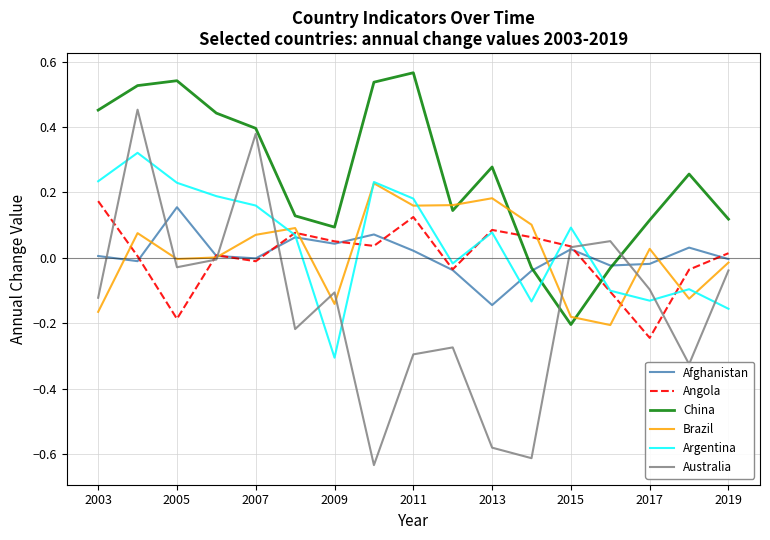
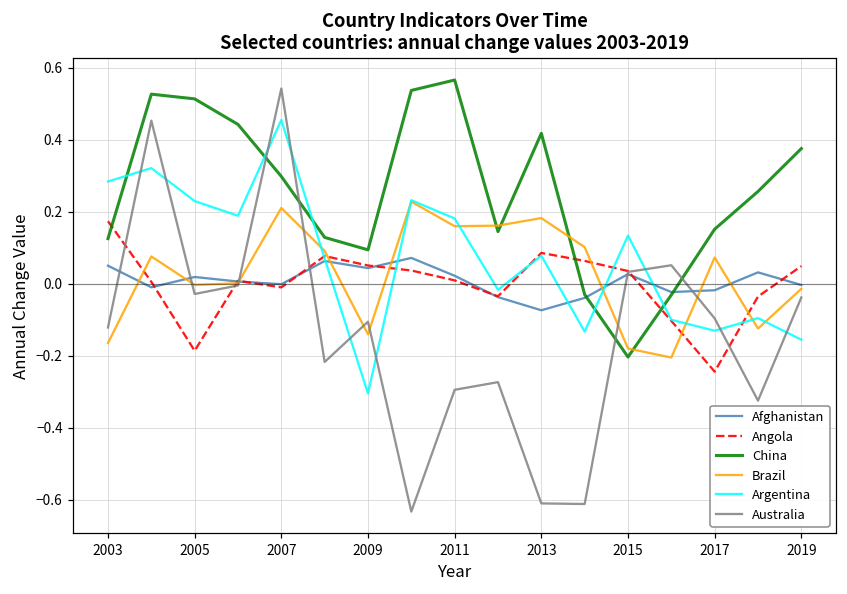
  {
    "Afghanistan": {
-     "2003": 0.01,
-     "2005": 0.16,
+     "2003": 0.05,
+     "2005": 0.02,
      "2007": 0.00,
      "2011": 0.02,
-     "2013": -0.14,
+     "2013": -0.07,
      "2017": -0.02,
      "2019": 0.00
    },
    "Angola": {
      "2003": 0.17,
      "2005": -0.19,
      "2007": -0.01,
-     "2011": 0.13,
+     "2011": 0.01,
      "2013": 0.09,
      "2017": -0.24,
-     "2019": 0.01
+     "2019": 0.05
    },
    "China": {
-     "2003": 0.45,
-     "2005": 0.54,
-     "2007": 0.40,
+     "2003": 0.13,
+     "2005": 0.51,
+     "2007": 0.30,
      "2009": 0.09,
      "2011": 0.57,
-     "2013": 0.28,
+     "2013": 0.42,
      "2015": -0.20,
-     "2017": 0.12,
-     "2019": 0.12
+     "2017": 0.15,
+     "2019": 0.38
    },
    "Brazil": {
      "2003": -0.16,
      "2005": 0.00,
-     "2007": 0.07,
+     "2007": 0.21,
      "2009": -0.14,
      "2011": 0.16,
      "2013": 0.18,
      "2015": -0.18,
-     "2017": 0.03,
+     "2017": 0.07,
      "2019": -0.01
    },
    "Argentina": {
-     "2003": 0.23,
+     "2003": 0.28,
      "2005": 0.23,
-     "2007": 0.16,
+     "2007": 0.46,
      "2009": -0.30,
      "2011": 0.18,
      "2013": 0.08,
-     "2015": 0.09,
+     "2015": 0.13,
      "2017": -0.13,
      "2019": -0.16
    },
    "Australia": {
      "2003": -0.12,
      "2005": -0.03,
-     "2007": 0.38,
+     "2007": 0.54,
      "2009": -0.11,
      "2011": -0.29,
-     "2013": -0.58,
+     "2013": -0.61,
      "2017": -0.10,
      "2019": -0.04
    }
  }
